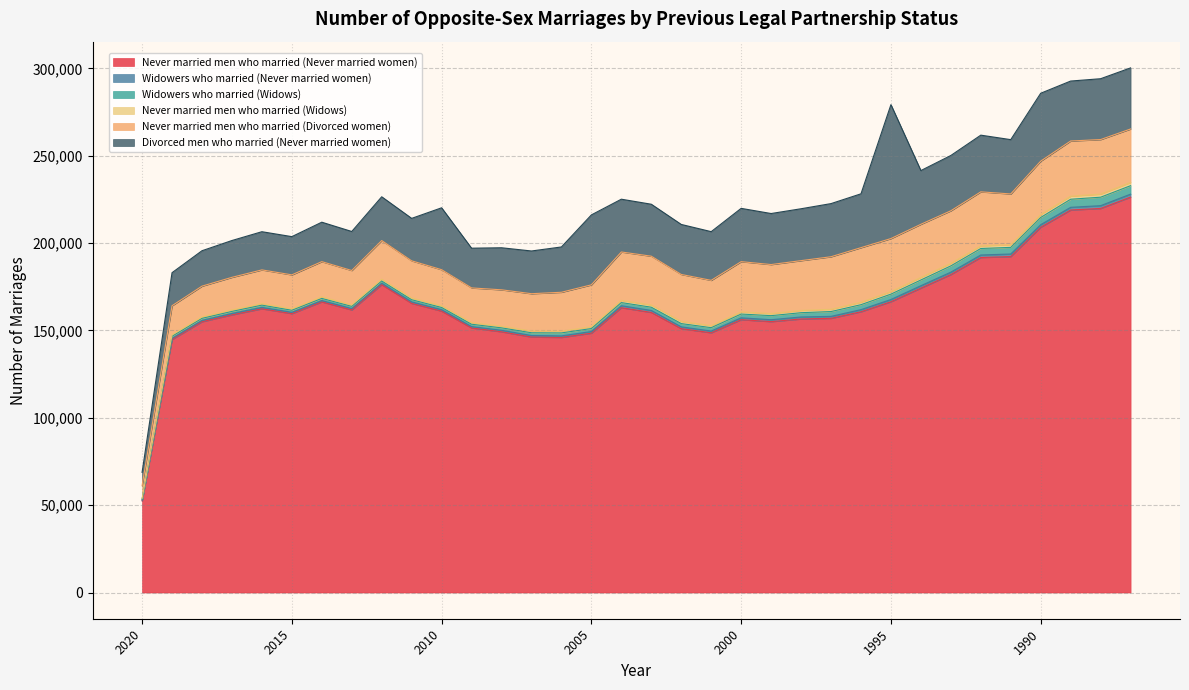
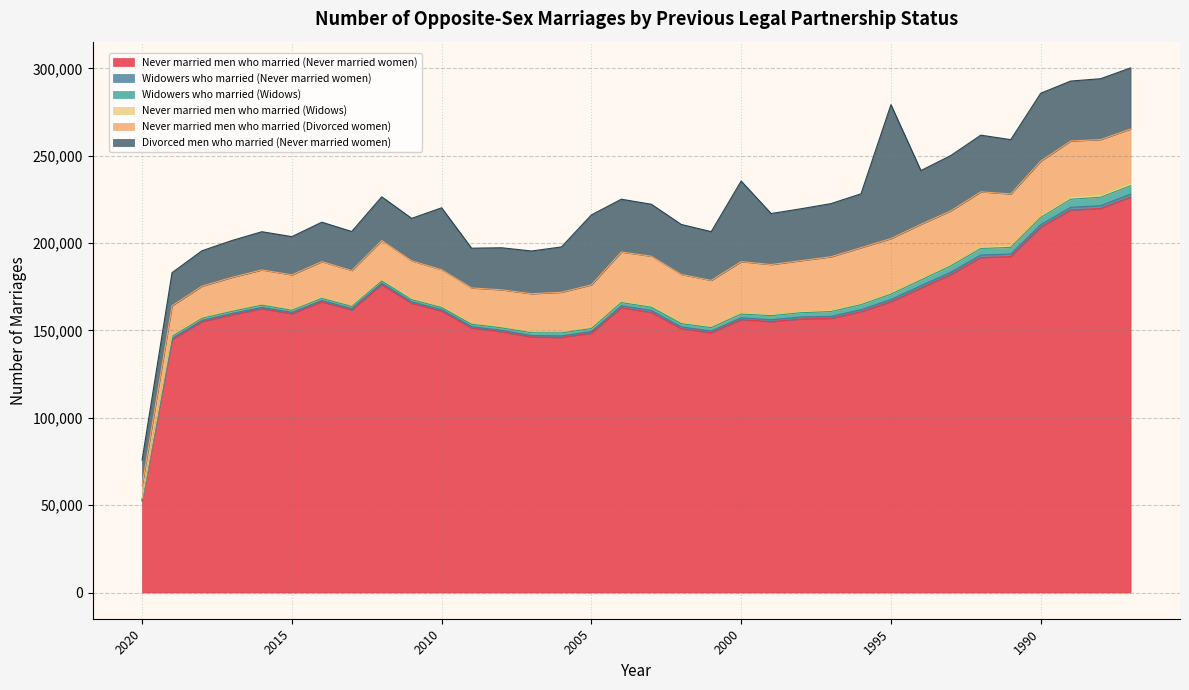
  {
    "Divorced men who married (Never married women)": {
-     "2020": "8,000",
+     "2020": "15,000",
      "2015": "22,000",
      "2010": "35,000",
      "2005": "40,000",
-     "2000": "31,000",
+     "2000": "46,000",
      "1995": "77,000",
      "1990": "39,000"
    }
  }
